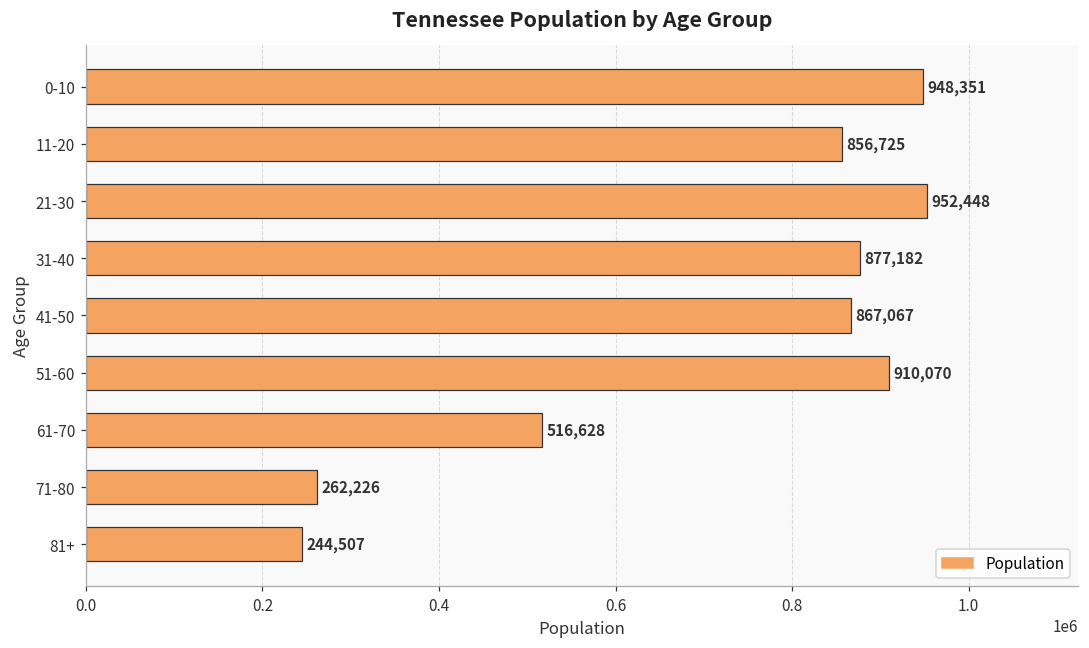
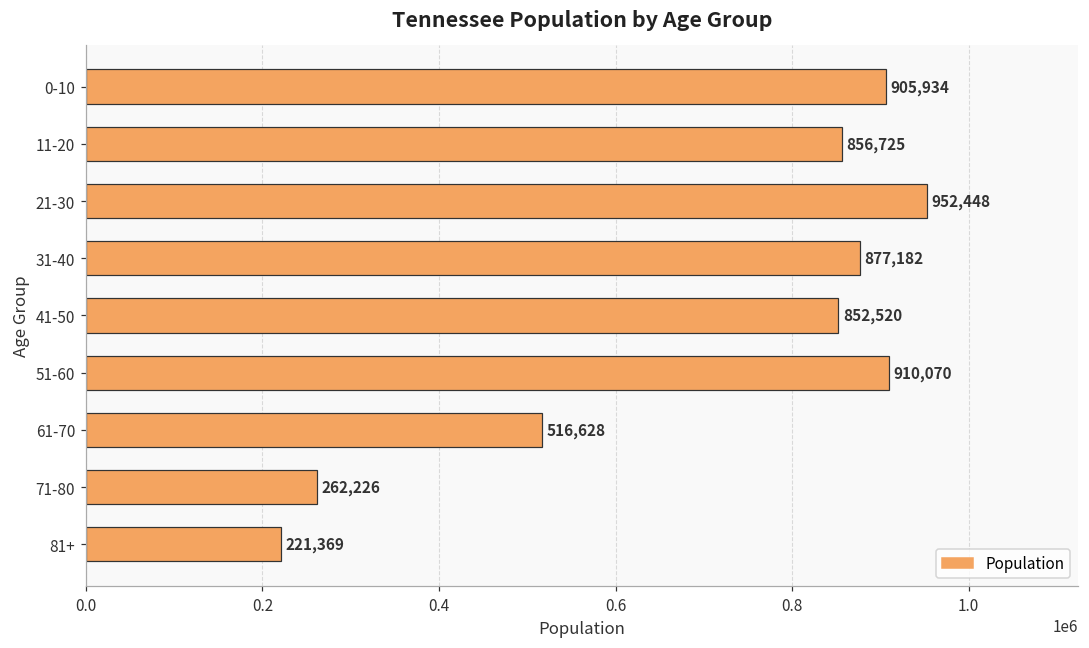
  {
-   "0-10": "948,351",
+   "0-10": "905,934",
    "11-20": "856,725",
    "21-30": "952,448",
    "31-40": "877,182",
-   "41-50": "867,067",
+   "41-50": "852,520",
    "51-60": "910,070",
    "61-70": "516,628",
    "71-80": "262,226",
-   "81+": "244,507"
+   "81+": "221,369"
  }
